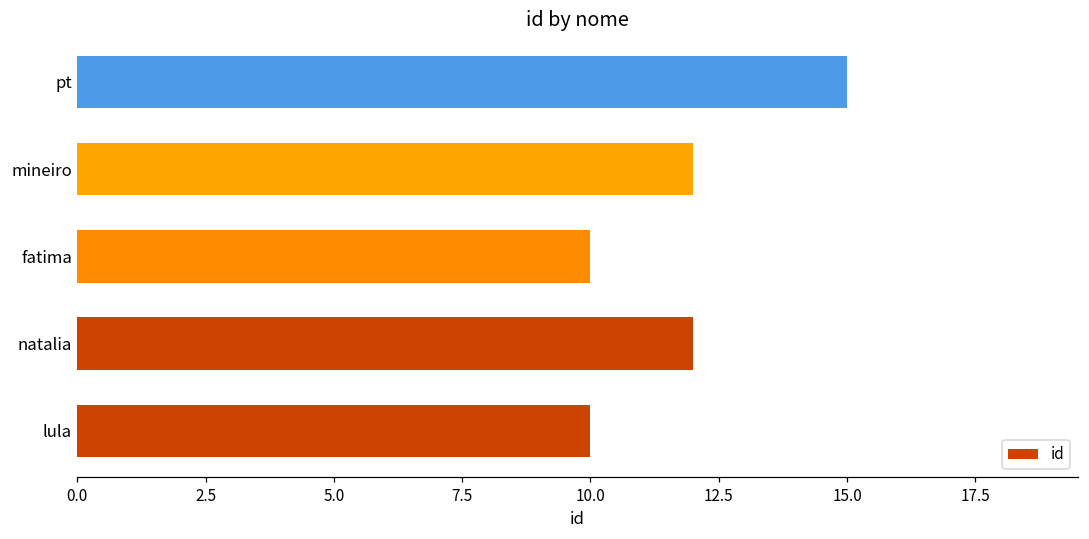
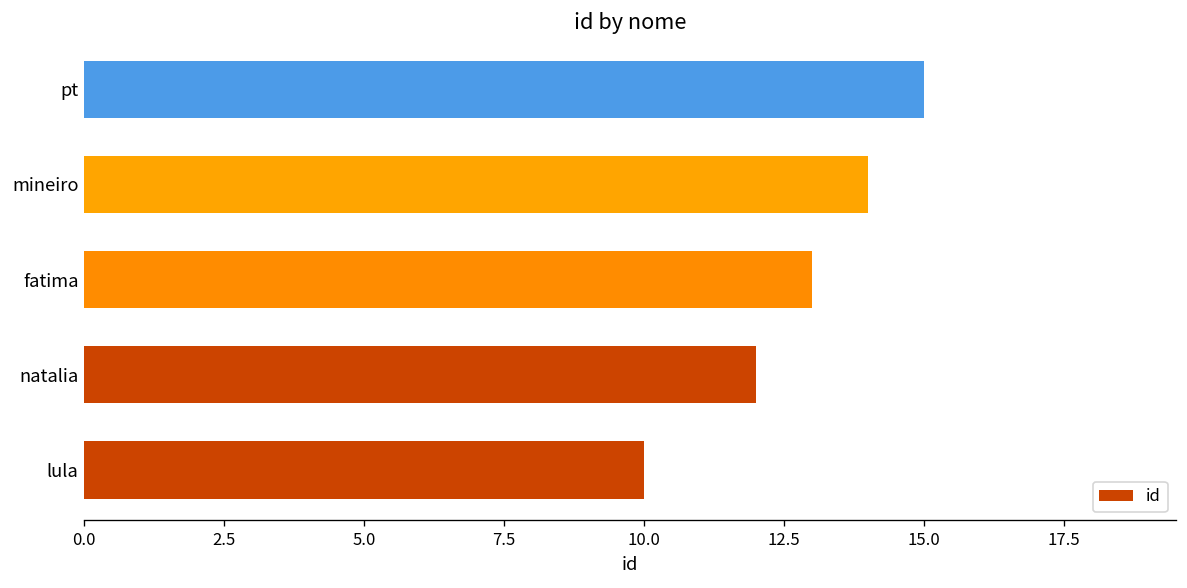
  {
    "pt": 15,
-   "mineiro": 12,
-   "fatima": 10,
+   "mineiro": 14,
+   "fatima": 13,
    "natalia": 12,
    "lula": 10
  }
